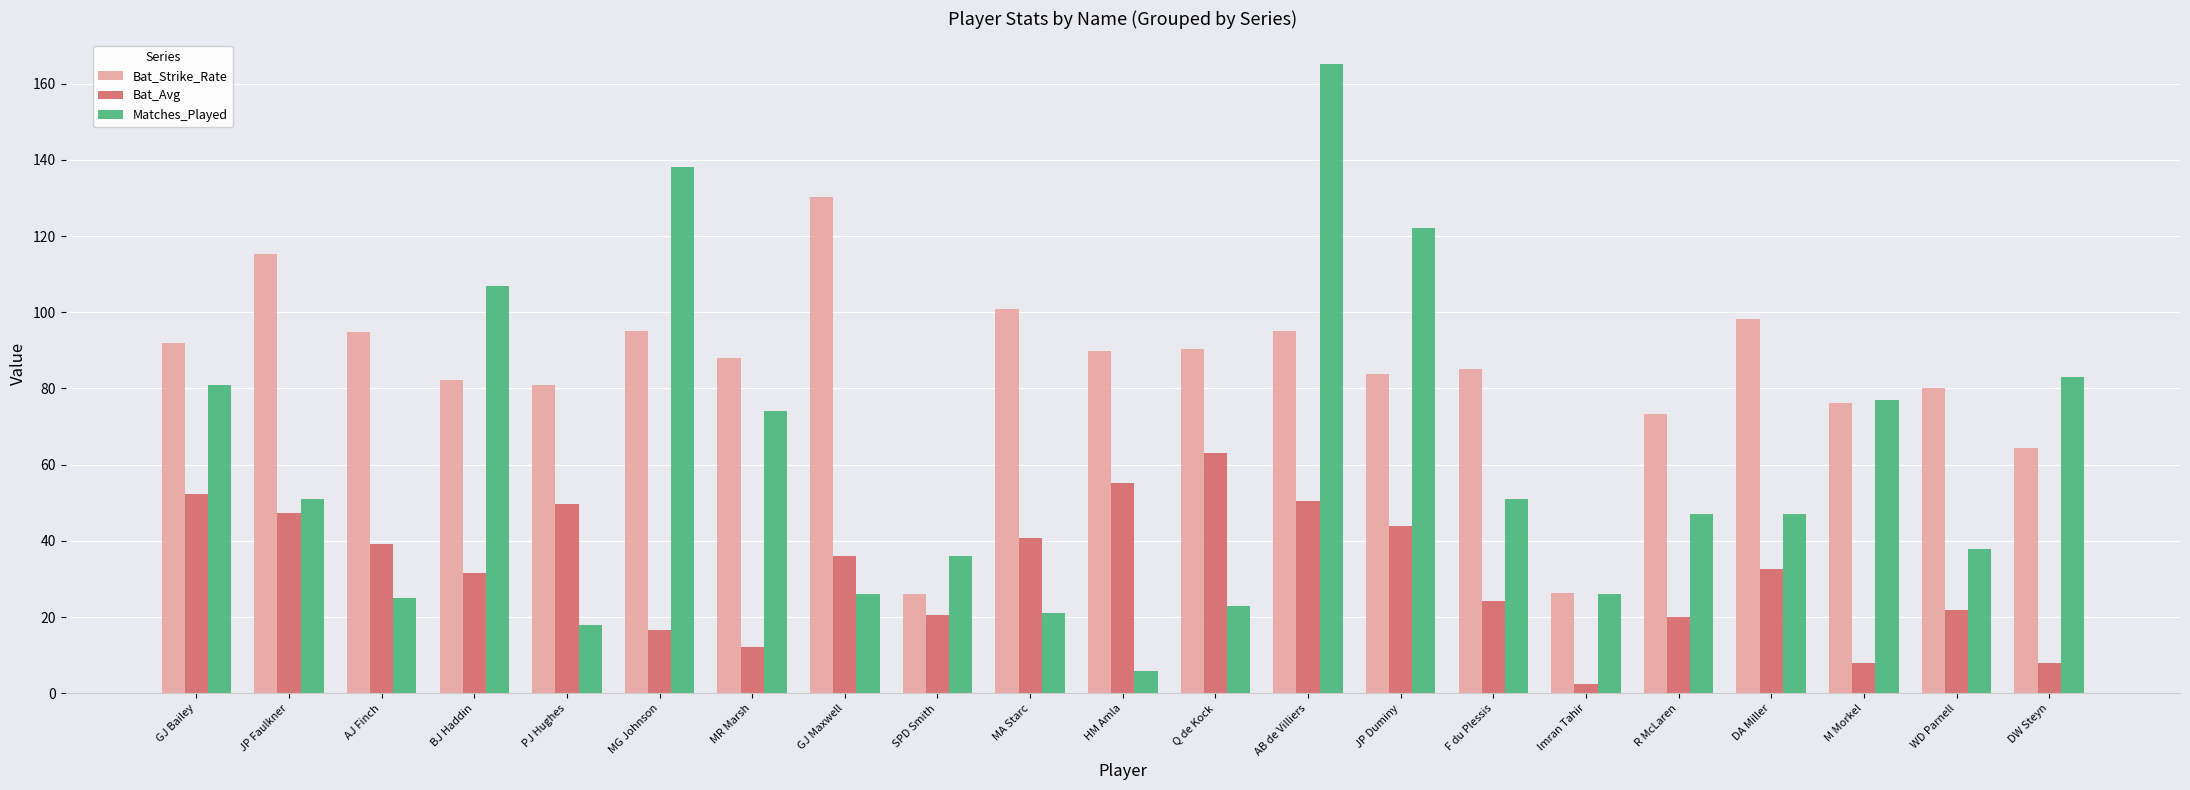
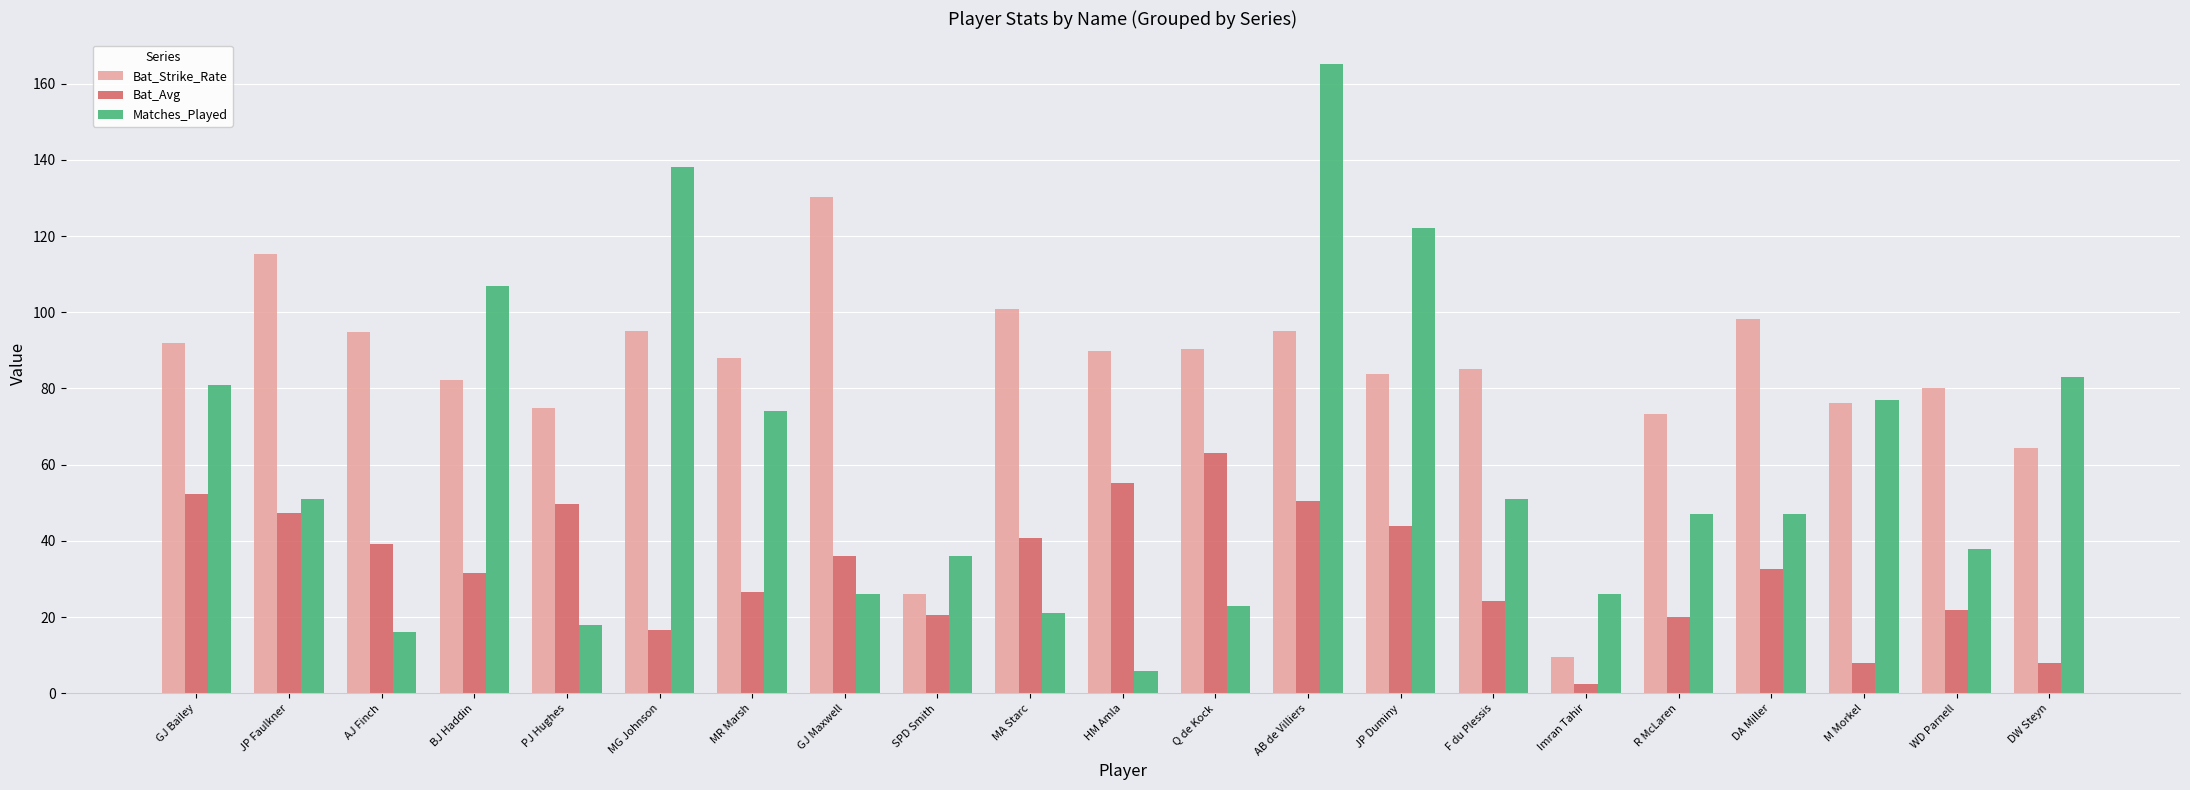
  {
    "Bat_Strike_Rate": {
      "GJ Bailey": 92,
      "JP Faulkner": 115,
      "AJ Finch": 95,
      "BJ Haddin": 82,
-     "PJ Hughes": 81,
+     "PJ Hughes": 75,
      "MG Johnson": 95,
      "MR Marsh": 88,
      "GJ Maxwell": 130,
      "SPD Smith": 26,
      "MA Starc": 101,
      "HM Amla": 90,
      "Q de Kock": 90,
      "AB de Villiers": 95,
      "JP Duminy": 84,
      "F du Plessis": 85,
-     "Imran Tahir": 26,
+     "Imran Tahir": 10,
      "R McLaren": 73,
      "DA Miller": 98,
      "M Morkel": 76,
      "WD Parnell": 80,
      "DW Steyn": 64
    },
    "Bat_Avg": {
      "GJ Bailey": 52,
      "JP Faulkner": 47,
      "AJ Finch": 39,
      "BJ Haddin": 32,
      "PJ Hughes": 50,
      "MG Johnson": 17,
-     "MR Marsh": 12,
+     "MR Marsh": 27,
      "GJ Maxwell": 36,
      "SPD Smith": 21,
      "MA Starc": 41,
      "HM Amla": 55,
      "Q de Kock": 63,
      "AB de Villiers": 50,
      "JP Duminy": 44,
      "F du Plessis": 24,
      "Imran Tahir": 3,
      "R McLaren": 20,
      "DA Miller": 33,
      "M Morkel": 8,
      "WD Parnell": 22,
      "DW Steyn": 8
    },
    "Matches_Played": {
      "GJ Bailey": 81,
      "JP Faulkner": 51,
-     "AJ Finch": 25,
+     "AJ Finch": 16,
      "BJ Haddin": 107,
      "PJ Hughes": 18,
      "MG Johnson": 138,
      "MR Marsh": 74,
      "GJ Maxwell": 26,
      "SPD Smith": 36,
      "MA Starc": 21,
      "HM Amla": 6,
      "Q de Kock": 23,
      "AB de Villiers": 165,
      "JP Duminy": 122,
      "F du Plessis": 51,
      "Imran Tahir": 26,
      "R McLaren": 47,
      "DA Miller": 47,
      "M Morkel": 77,
      "WD Parnell": 38,
      "DW Steyn": 83
    }
  }
